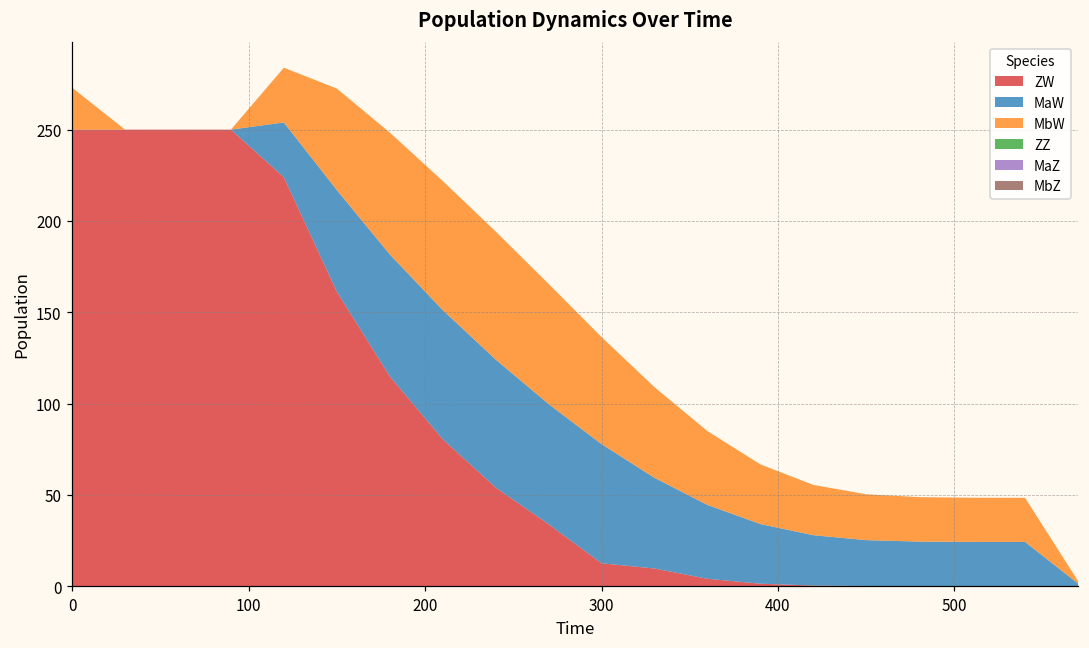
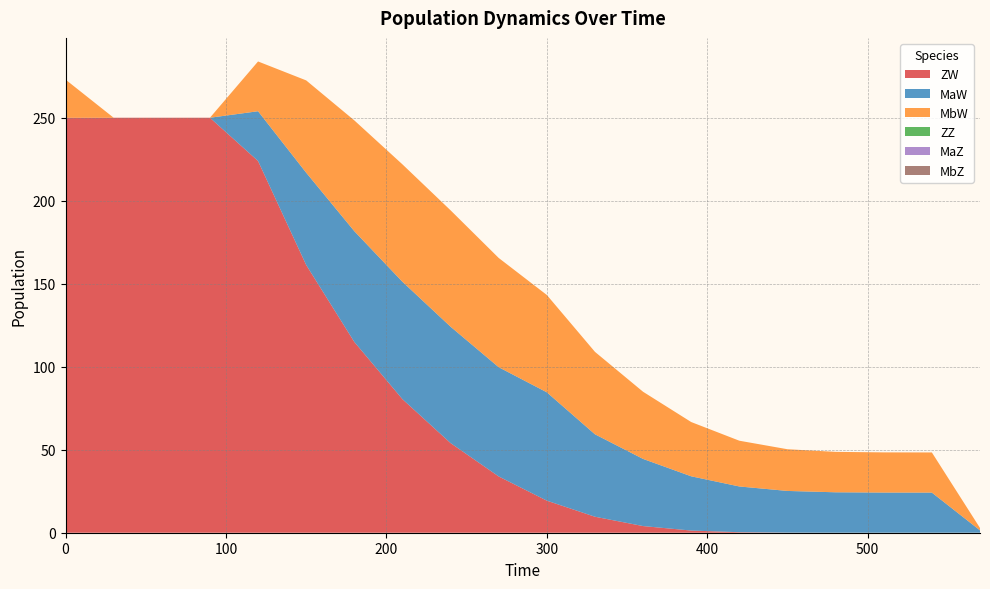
  {
    "ZW": {
-     "300": 12
+     "300": 19
    },
    "MaW": {
      "300": 65
    }
  }
